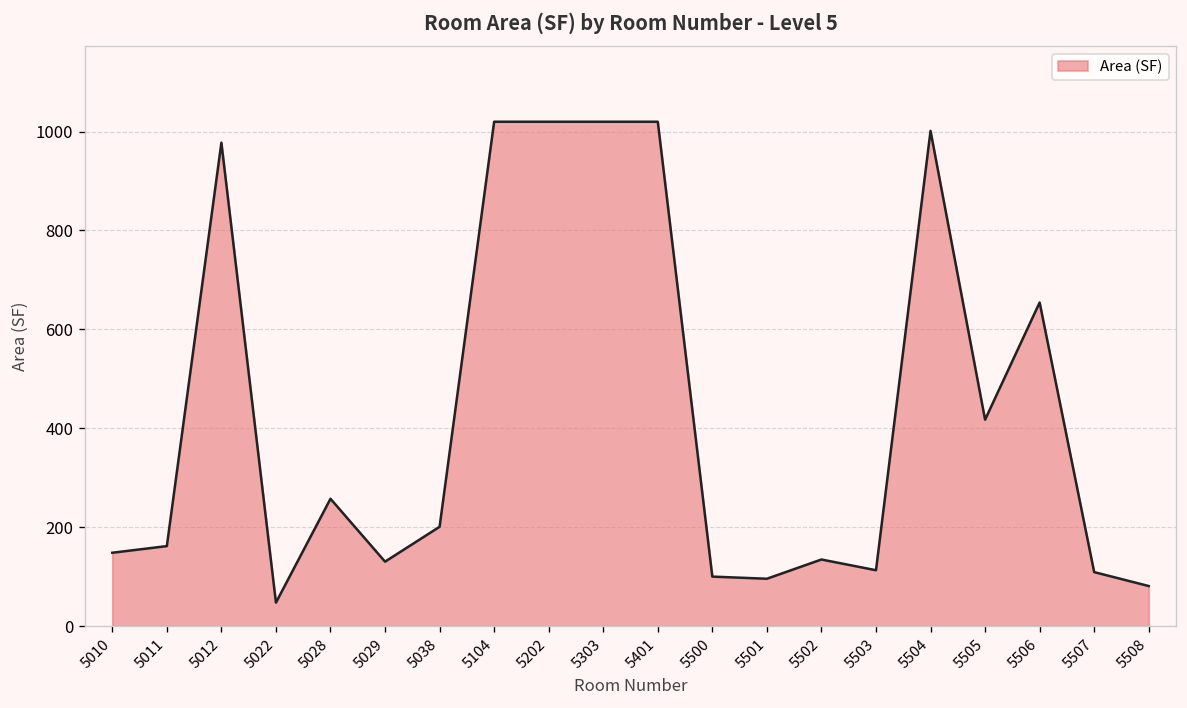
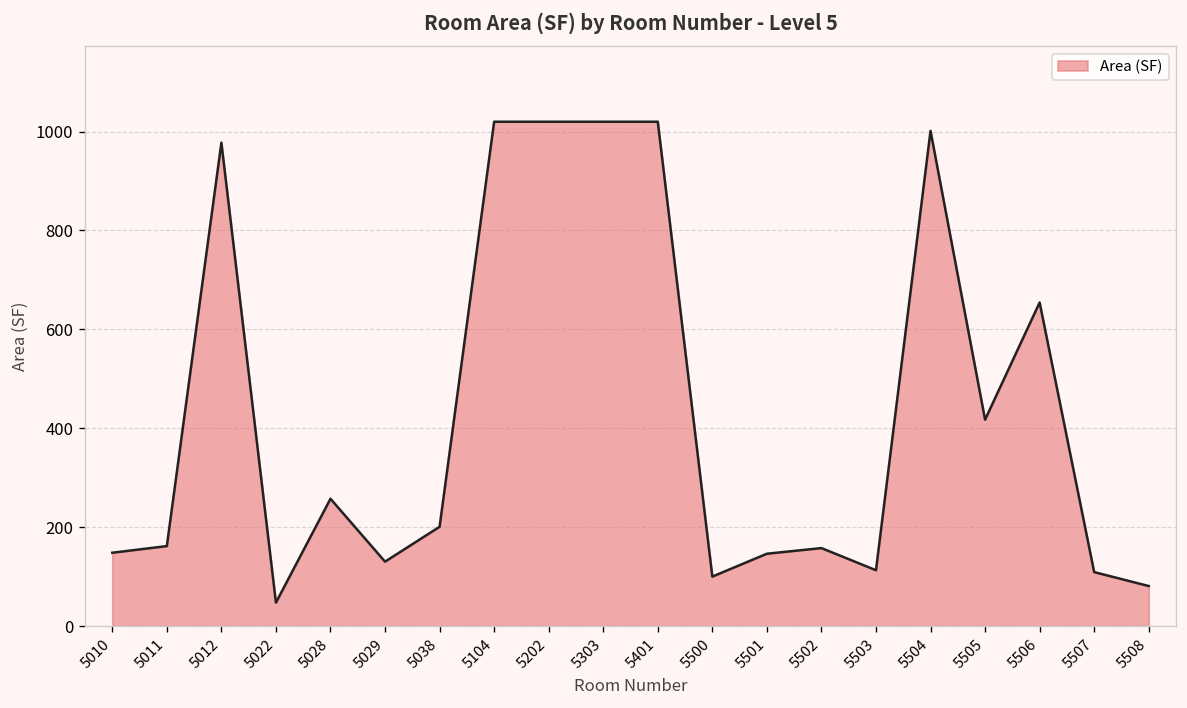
  {
    "5010": 150,
    "5011": 160,
    "5012": 980,
    "5022": 50,
    "5028": 260,
    "5029": 130,
    "5038": 200,
    "5104": 1020,
    "5202": 1020,
    "5303": 1020,
    "5401": 1020,
    "5500": 100,
-   "5501": 100,
-   "5502": 130,
+   "5501": 150,
+   "5502": 160,
    "5503": 110,
    "5504": 1000,
    "5505": 420,
    "5506": 650,
    "5507": 110,
    "5508": 80
  }
